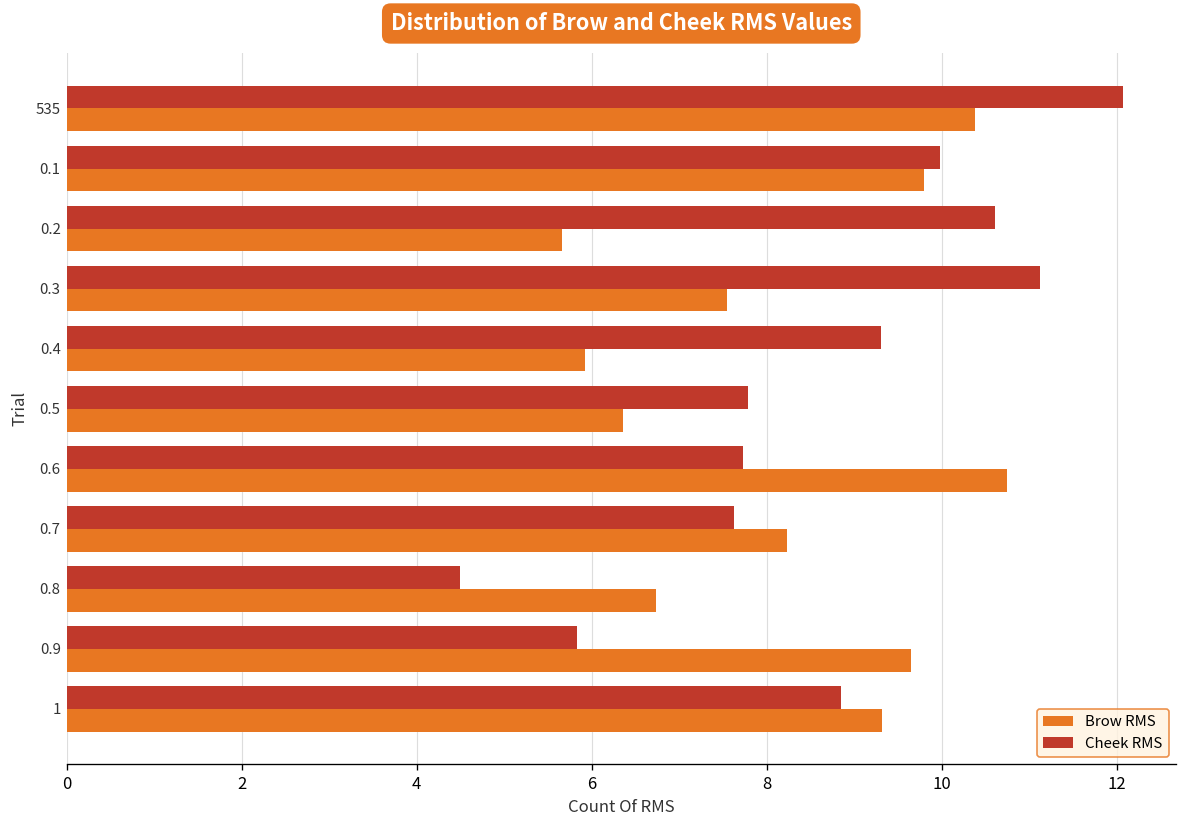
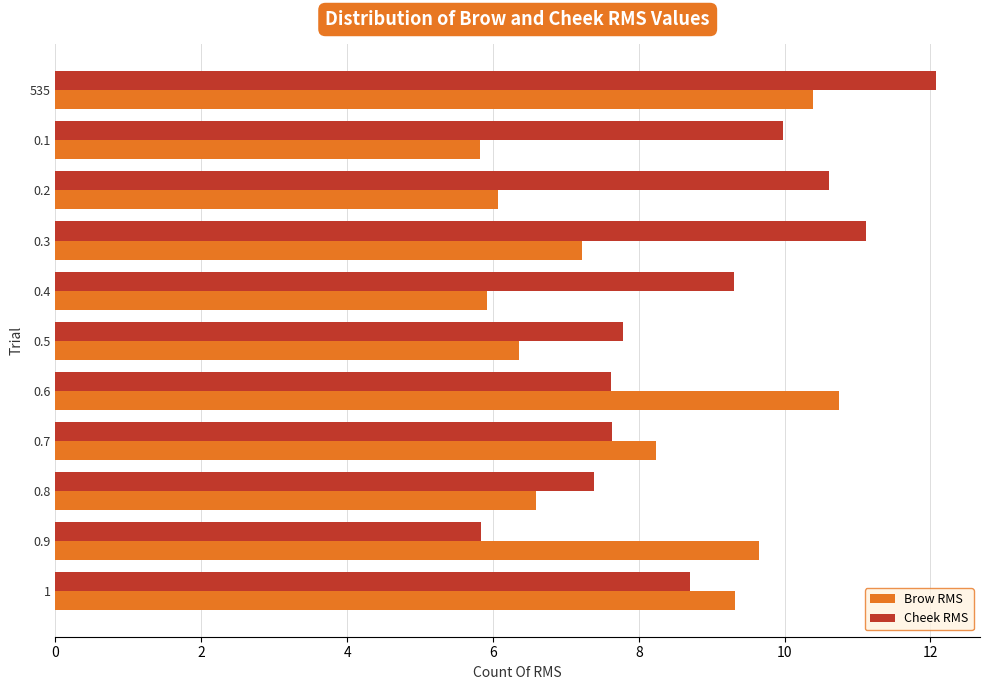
  {
    "Brow RMS": {
      "535": 10.4,
-     "0.1": 9.8,
-     "0.2": 5.7,
-     "0.3": 7.6,
+     "0.1": 5.8,
+     "0.2": 6.1,
+     "0.3": 7.2,
      "0.4": 5.9,
      "0.5": 6.4,
      "0.6": 10.8,
      "0.7": 8.2,
-     "0.8": 6.7,
+     "0.8": 6.6,
      "0.9": 9.6,
      "1": 9.3
    },
    "Cheek RMS": {
      "535": 12.1,
      "0.1": 10.0,
      "0.2": 10.6,
      "0.3": 11.1,
      "0.4": 9.3,
      "0.5": 7.8,
-     "0.6": 7.7,
+     "0.6": 7.6,
      "0.7": 7.6,
-     "0.8": 4.5,
+     "0.8": 7.4,
      "0.9": 5.8,
-     "1": 8.9
+     "1": 8.7
    }
  }
